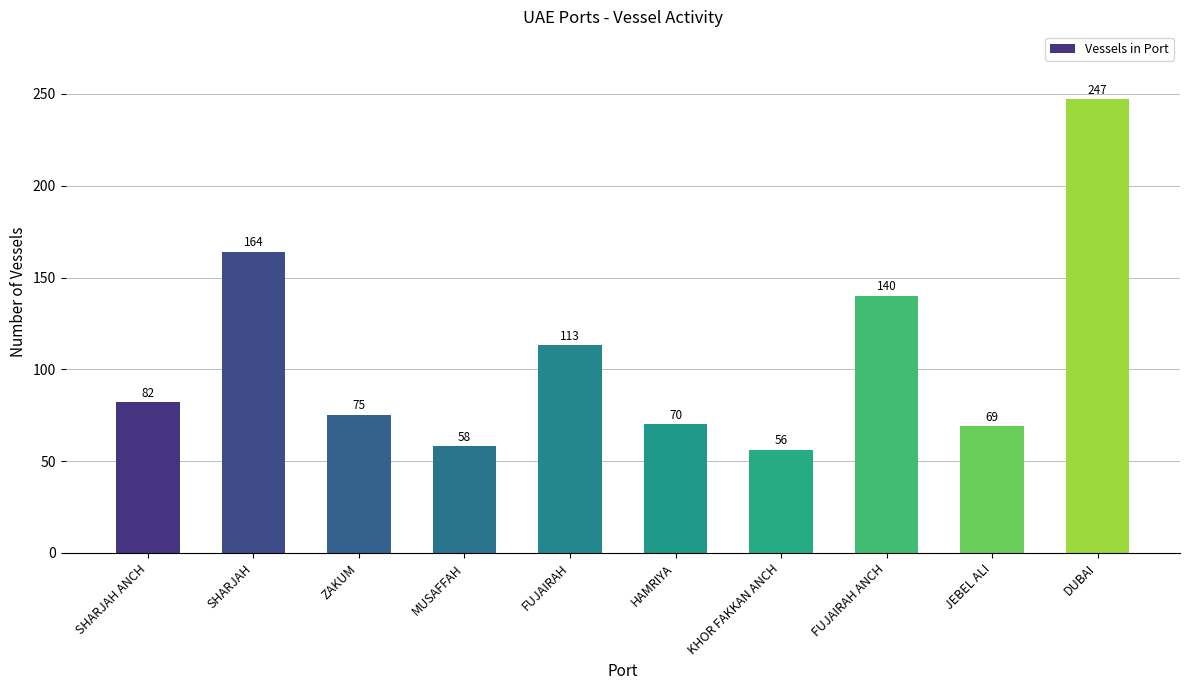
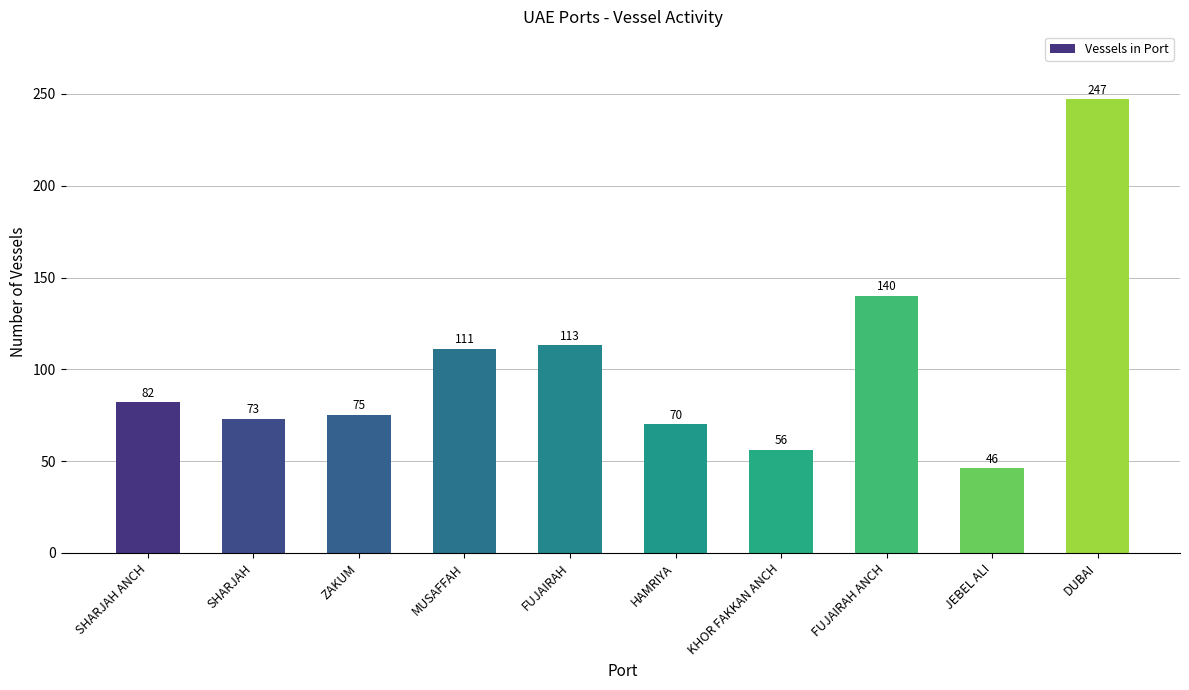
  {
    "SHARJAH ANCH": 82,
-   "SHARJAH": 164,
+   "SHARJAH": 73,
    "ZAKUM": 75,
-   "MUSAFFAH": 58,
+   "MUSAFFAH": 111,
    "FUJAIRAH": 113,
    "HAMRIYA": 70,
    "KHOR FAKKAN ANCH": 56,
    "FUJAIRAH ANCH": 140,
-   "JEBEL ALI": 69,
+   "JEBEL ALI": 46,
    "DUBAI": 247
  }
